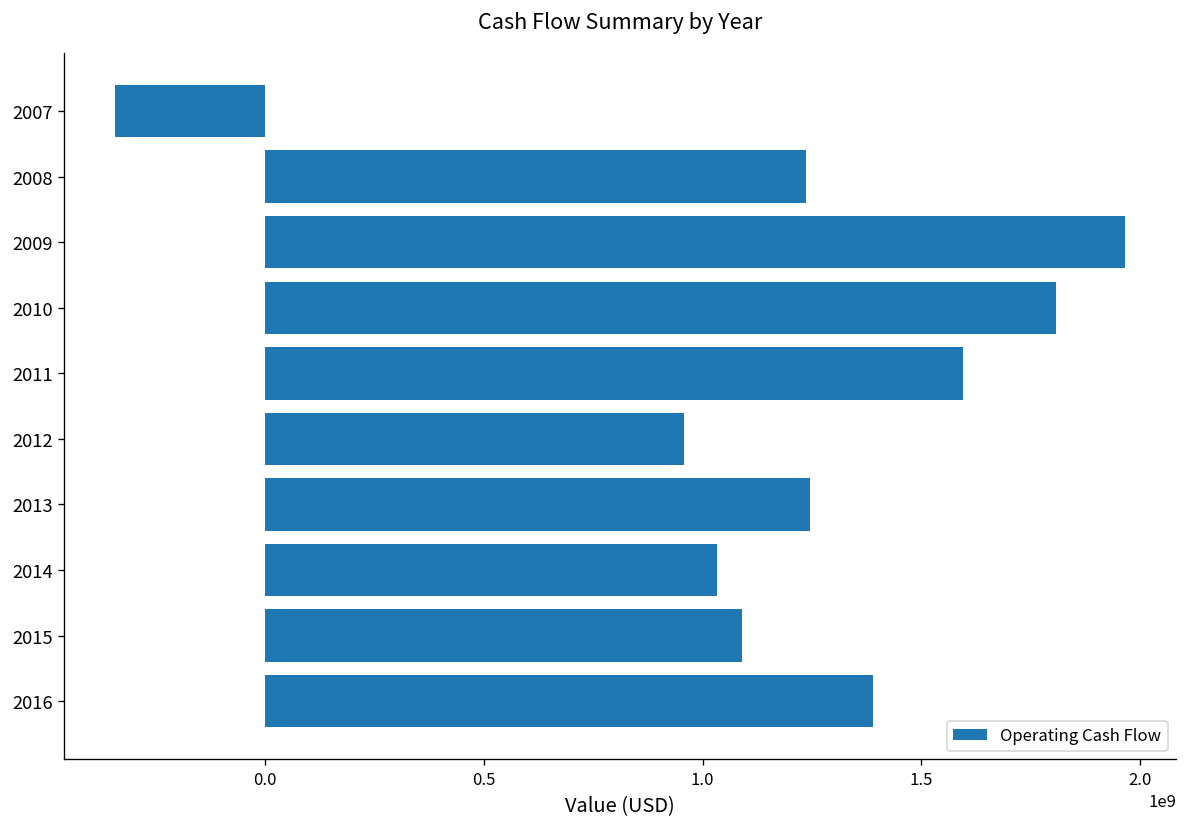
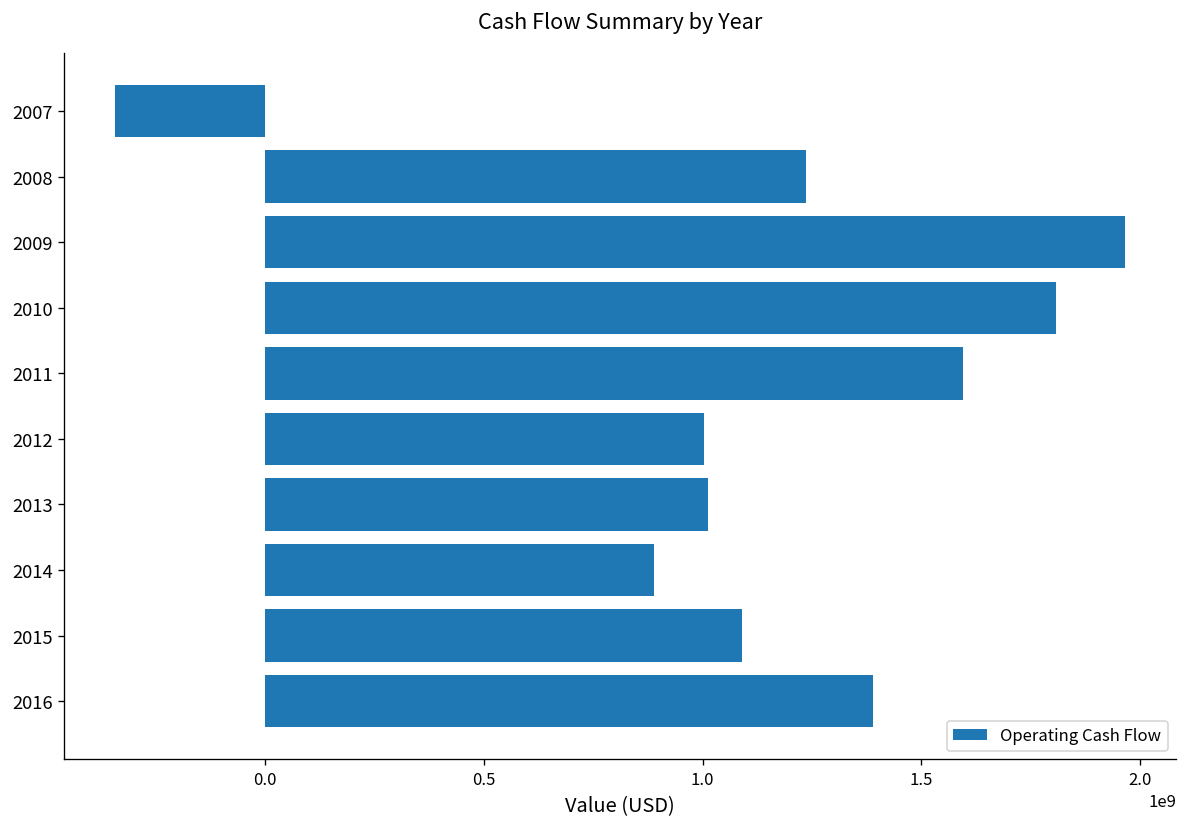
  {
    "2007": -340000000,
    "2008": 1240000000,
    "2009": 1970000000,
    "2010": 1810000000,
    "2011": 1590000000,
-   "2012": 960000000,
-   "2013": 1240000000,
-   "2014": 1030000000,
+   "2012": 1000000000,
+   "2013": 1010000000,
+   "2014": 890000000,
    "2015": 1090000000,
    "2016": 1390000000
  }
